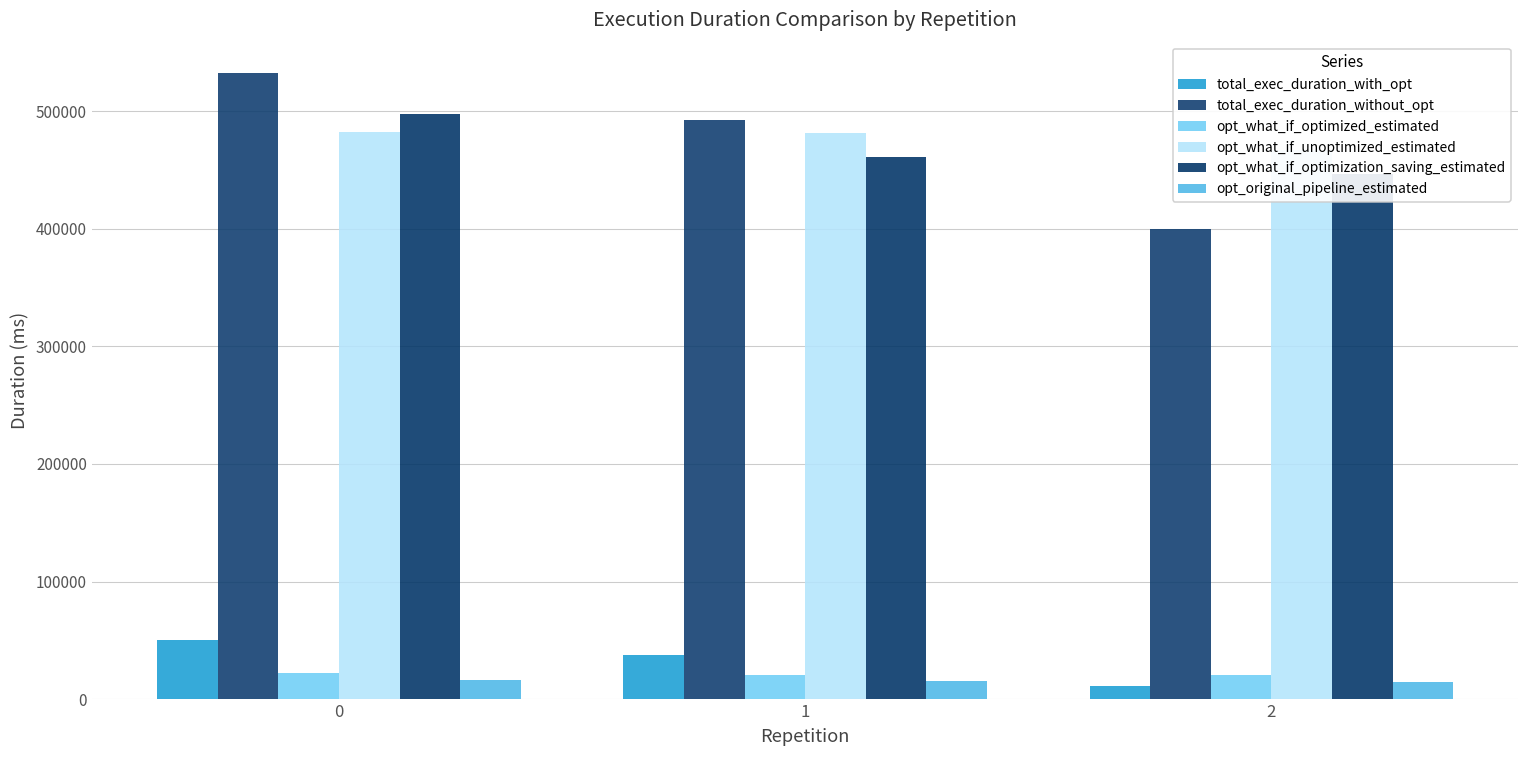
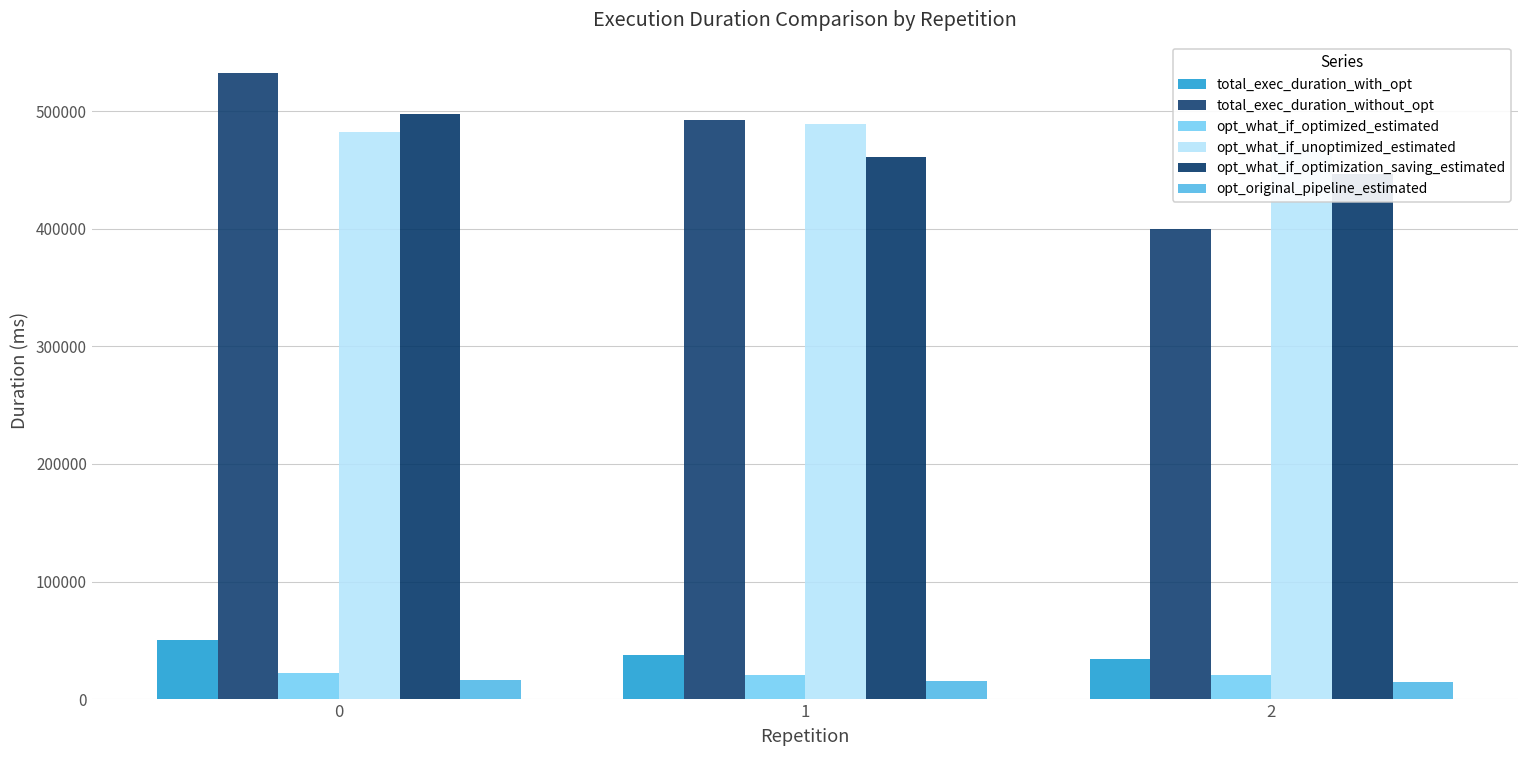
  {
    "total_exec_duration_with_opt": {
      "0": 50000,
      "1": 38000,
-     "2": 11000
+     "2": 34000
    },
    "opt_what_if_unoptimized_estimated": {
      "0": 483000,
-     "1": 482000
+     "1": 489000
    }
  }
